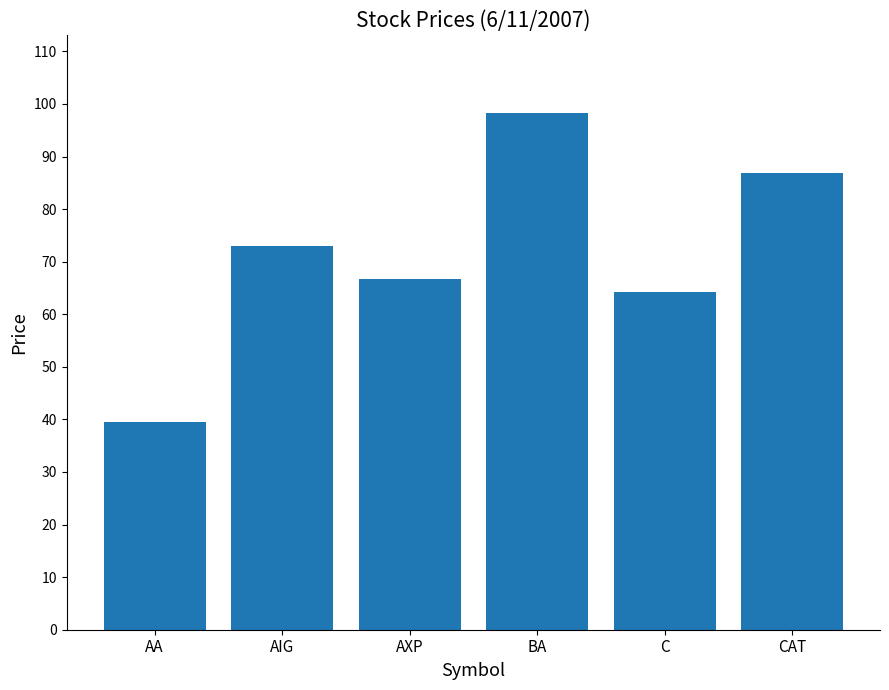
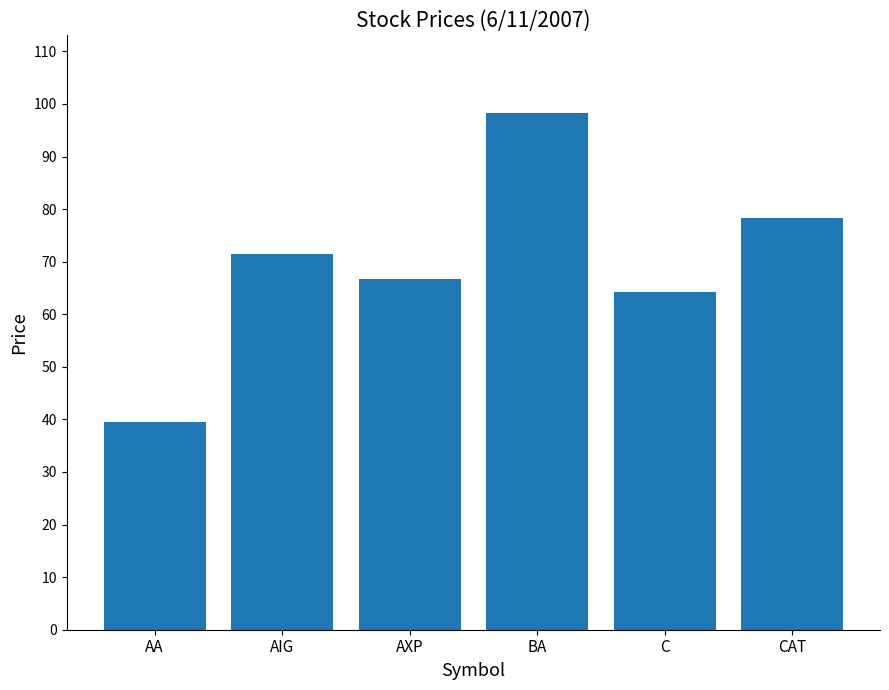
  {
    "AA": 39,
-   "AIG": 73,
+   "AIG": 71,
    "AXP": 67,
    "BA": 98,
    "C": 64,
-   "CAT": 87
+   "CAT": 78
  }
